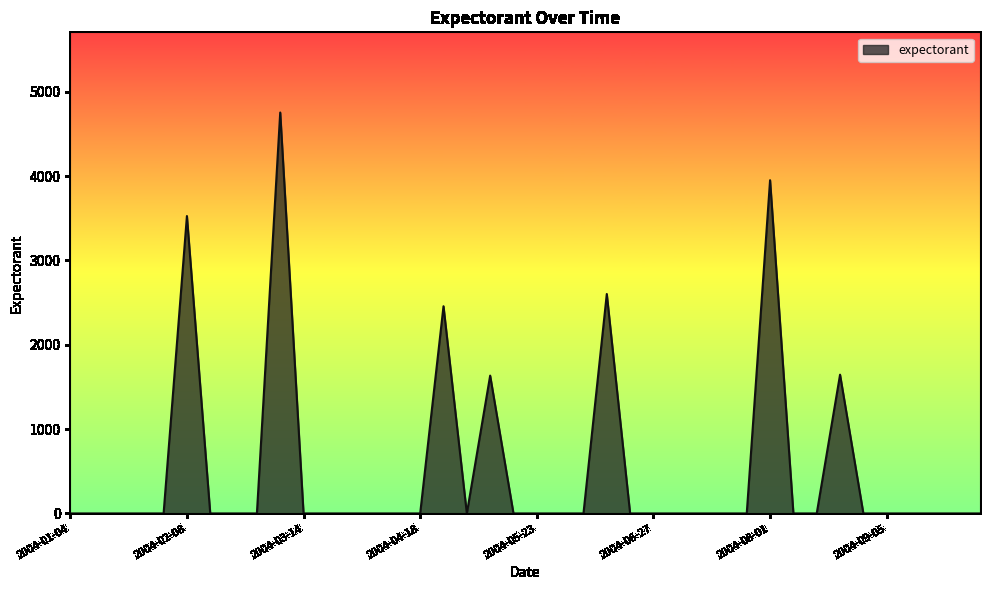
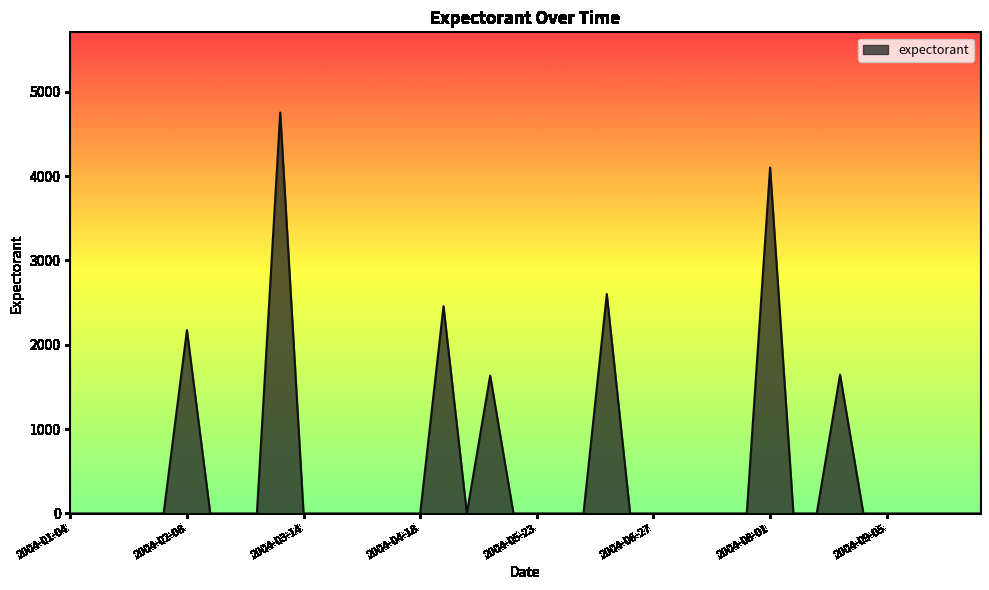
  {
    "2004-01-04": 0,
-   "2004-02-08": 3500,
+   "2004-02-08": 2200,
    "2004-03-14": 0,
    "2004-04-18": 0,
    "2004-05-23": 0,
    "2004-06-27": 0,
-   "2004-08-01": 4000,
+   "2004-08-01": 4100,
    "2004-09-05": 0
  }
